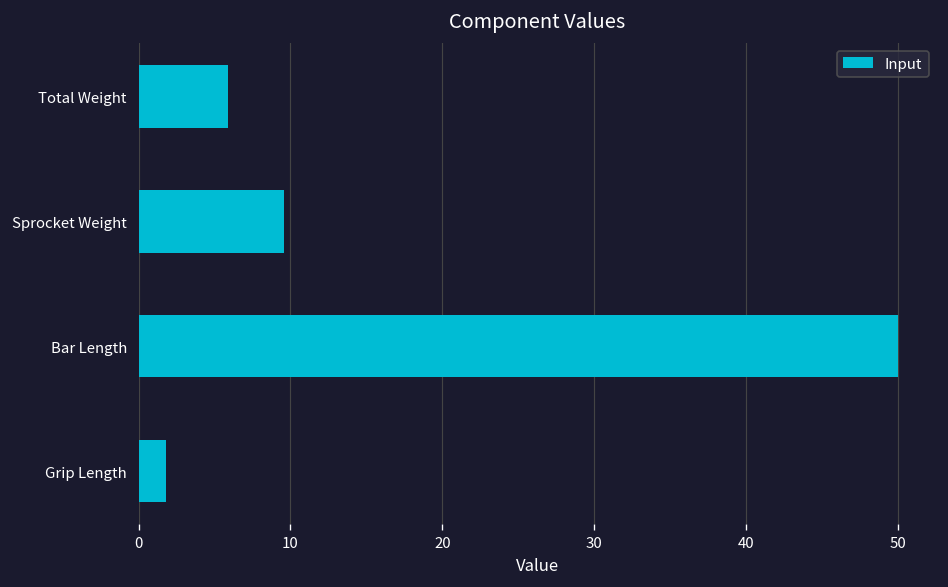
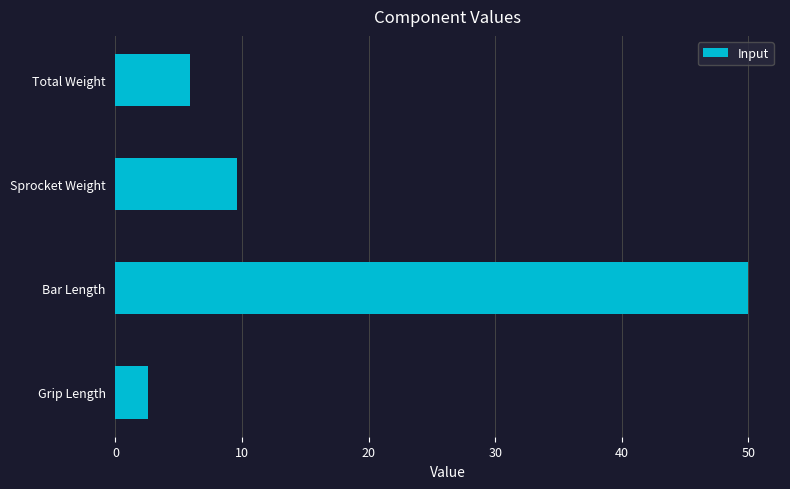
  {
    "Total Weight": 5.9,
    "Sprocket Weight": 9.6,
    "Bar Length": 50.0,
-   "Grip Length": 1.8
+   "Grip Length": 2.5
  }
